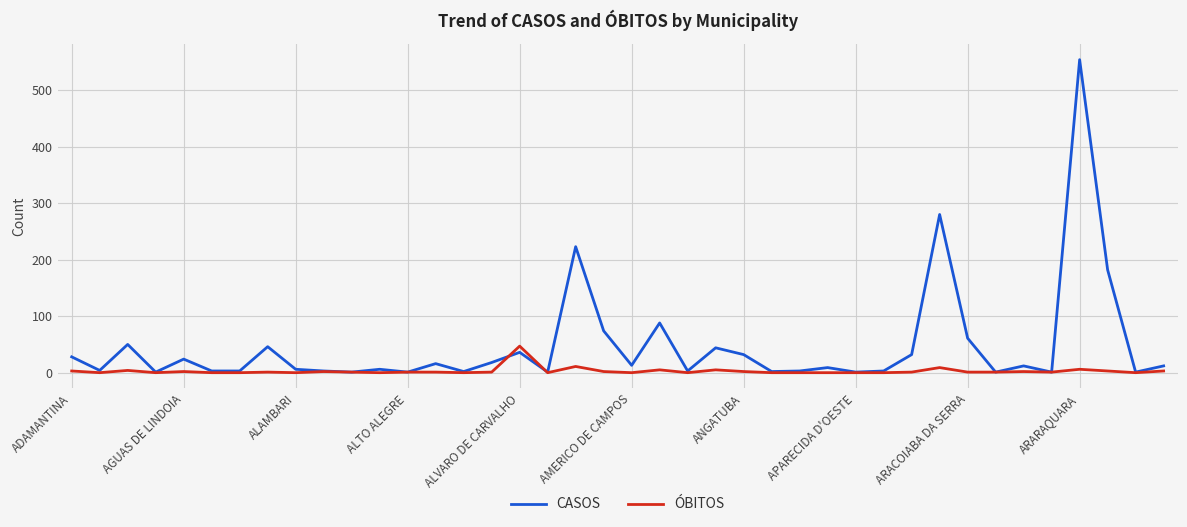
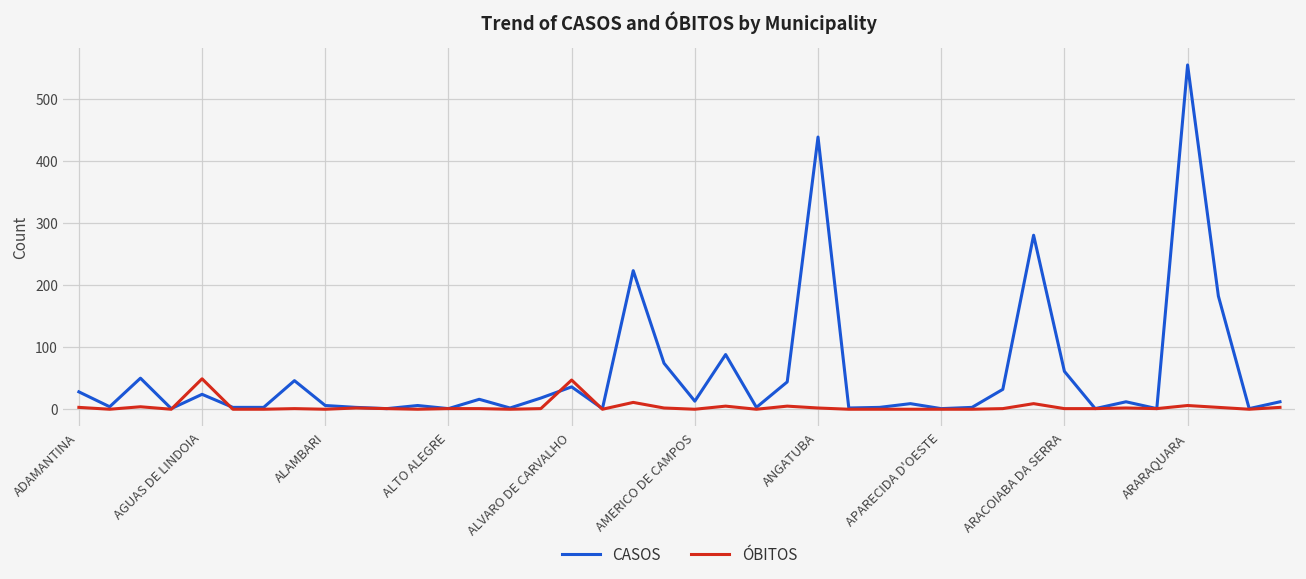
  {
    "CASOS": {
      "ADAMANTINA": 30,
      "AGUAS DE LINDOIA": 20,
      "ALAMBARI": 10,
      "ALVARO DE CARVALHO": 40,
      "AMERICO DE CAMPOS": 10,
-     "ANGATUBA": 30,
+     "ANGATUBA": 440,
      "ARACOIABA DA SERRA": 60,
      "ARARAQUARA": 550
    },
    "ÓBITOS": {
      "ADAMANTINA": 0,
-     "AGUAS DE LINDOIA": 0,
+     "AGUAS DE LINDOIA": 50,
      "ALAMBARI": 0,
      "ALVARO DE CARVALHO": 50,
      "AMERICO DE CAMPOS": 0,
      "ANGATUBA": 0,
      "ARACOIABA DA SERRA": 0,
      "ARARAQUARA": 10
    }
  }
